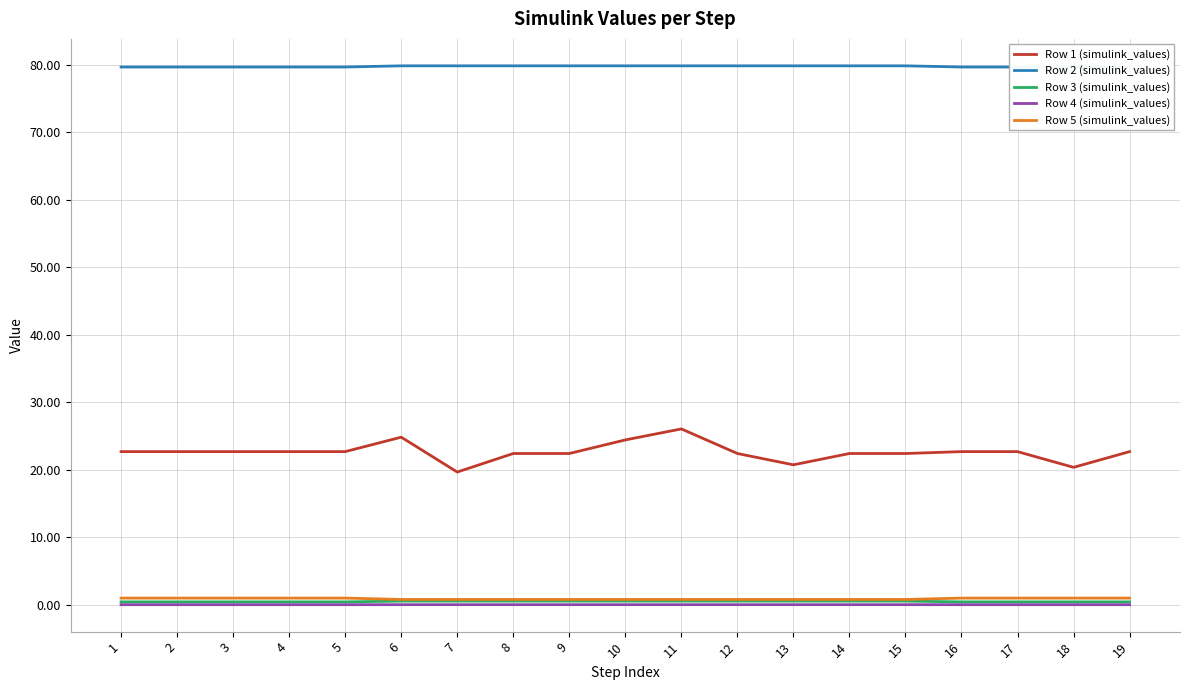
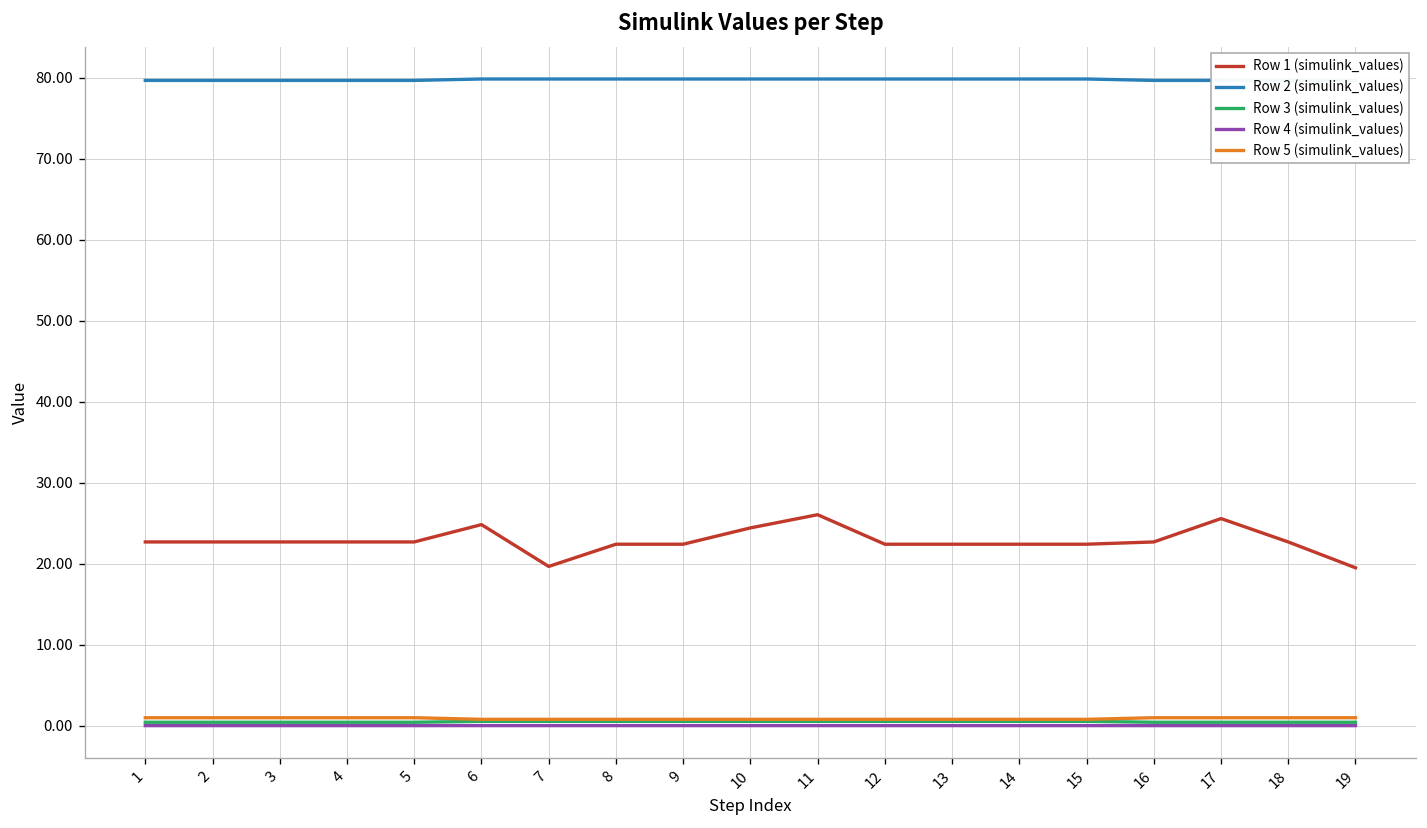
  {
    "Row 1 (simulink_values)": {
      "1": 23,
      "2": 23,
      "3": 23,
      "4": 23,
      "5": 23,
      "6": 25,
      "7": 20,
      "8": 22,
      "9": 22,
      "10": 24,
      "11": 26,
      "12": 22,
-     "13": 21,
+     "13": 22,
      "14": 22,
      "15": 22,
      "16": 23,
-     "17": 23,
-     "18": 20,
-     "19": 23
+     "17": 26,
+     "18": 23,
+     "19": 20
    },
    "Row 2 (simulink_values)": {
      "1": 80,
      "2": 80,
      "3": 80,
      "4": 80,
      "5": 80,
      "6": 80,
      "7": 80,
      "8": 80,
      "9": 80,
      "10": 80,
      "11": 80,
      "12": 80,
      "13": 80,
      "14": 80,
      "15": 80,
      "16": 80
    },
    "Row 3 (simulink_values)": {
      "1": 0,
      "2": 0,
      "3": 0,
      "4": 0,
      "5": 0,
      "16": 0,
      "17": 0,
      "18": 0,
      "19": 0
    },
    "Row 4 (simulink_values)": {
      "1": 0,
      "2": 0,
      "3": 0,
      "4": 0,
      "5": 0,
      "6": 0,
      "7": 0,
      "8": 0,
      "9": 0,
      "10": 0,
      "11": 0,
      "12": 0,
      "13": 0,
      "14": 0,
      "15": 0,
      "16": 0,
      "17": 0,
      "18": 0,
      "19": 0
    },
    "Row 5 (simulink_values)": {
      "1": 1,
      "2": 1,
      "3": 1,
      "4": 1,
      "5": 1,
      "16": 1,
      "17": 1,
      "18": 1,
      "19": 1
    }
  }
